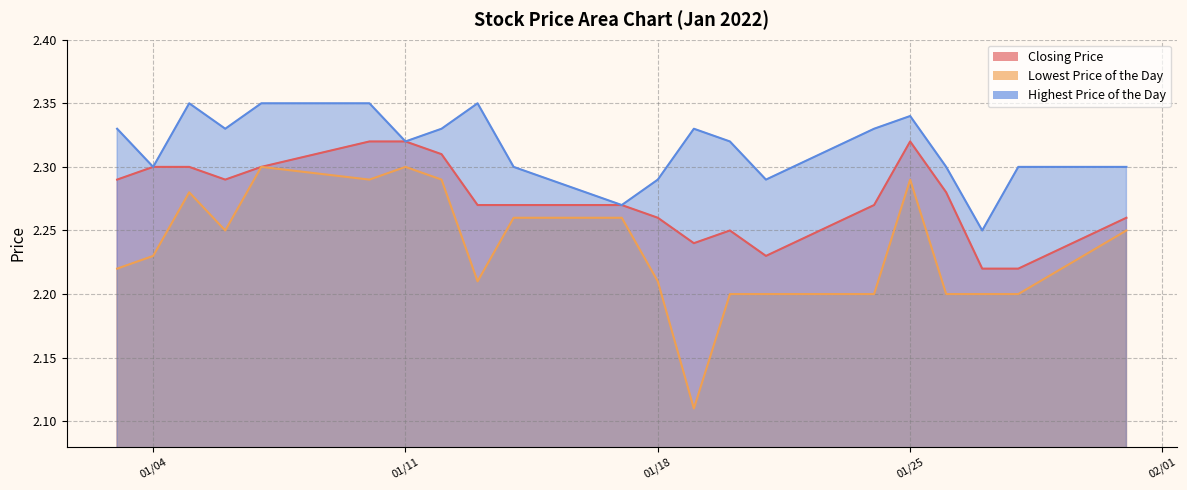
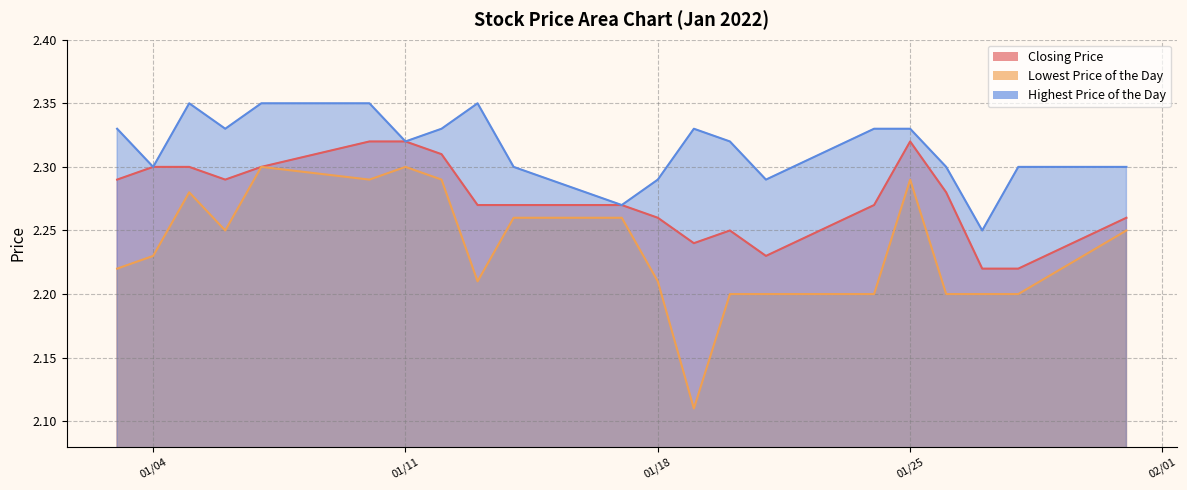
  {
    "Highest Price of the Day": {
      "01/18": 2.29,
-     "01/25": 2.34
+     "01/25": 2.33
    }
  }
